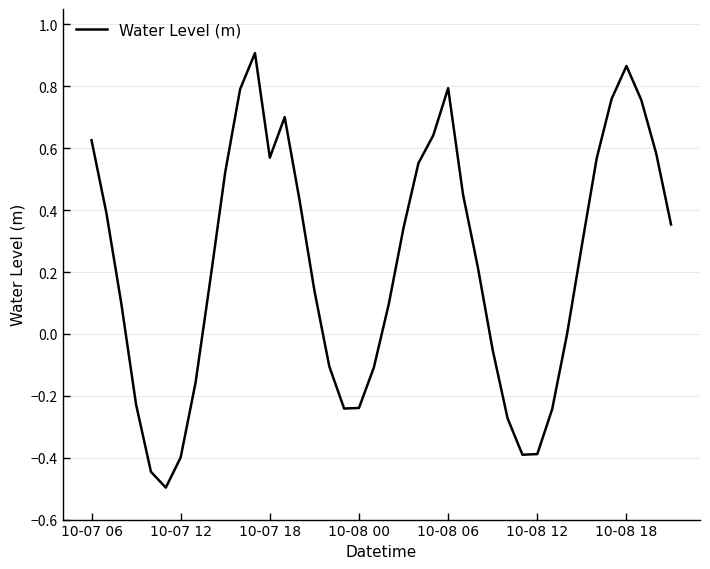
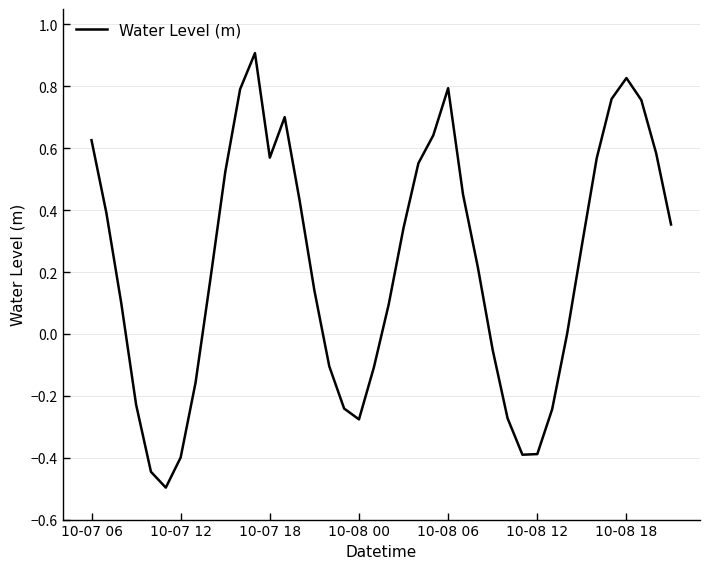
  {
    "10-07 06": 0.63,
    "10-07 12": -0.40,
    "10-07 18": 0.57,
-   "10-08 00": -0.24,
+   "10-08 00": -0.28,
    "10-08 06": 0.79,
    "10-08 12": -0.39,
-   "10-08 18": 0.87
+   "10-08 18": 0.83
  }
